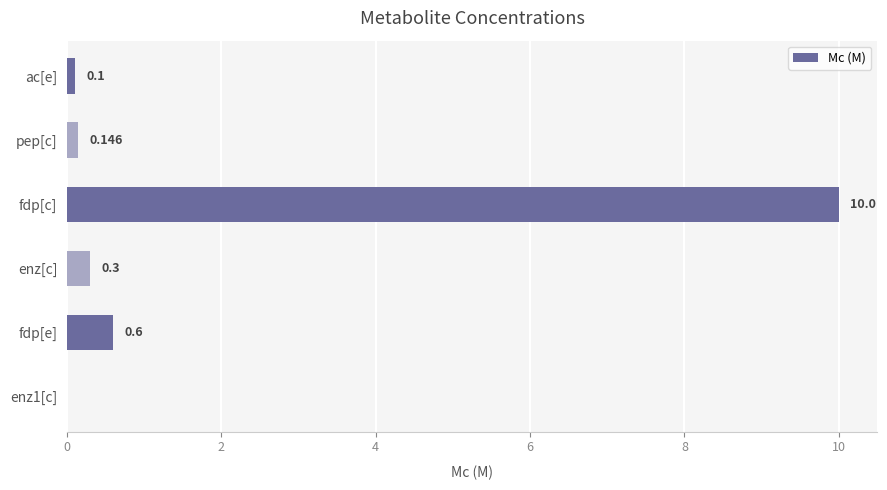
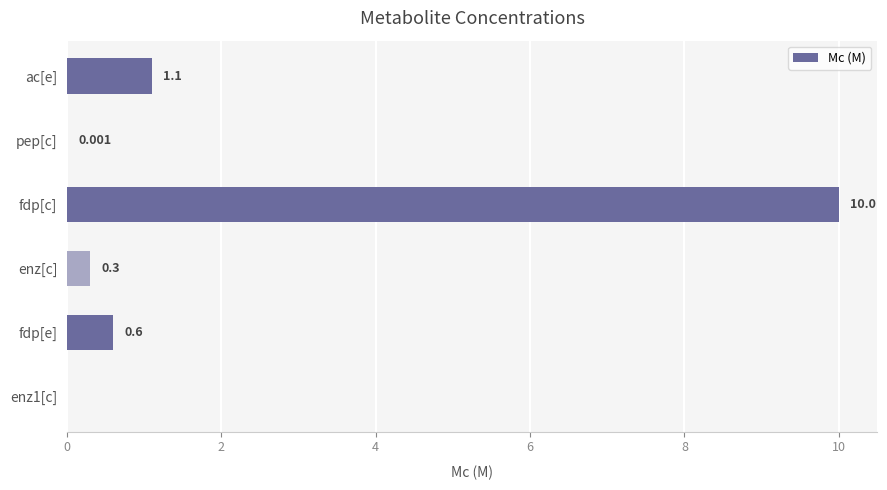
  {
-   "ac[e]": 0.1,
-   "pep[c]": 0.146,
+   "ac[e]": 1.1,
+   "pep[c]": 0.001,
    "fdp[c]": 10.0,
    "enz[c]": 0.3,
    "fdp[e]": 0.6
  }
